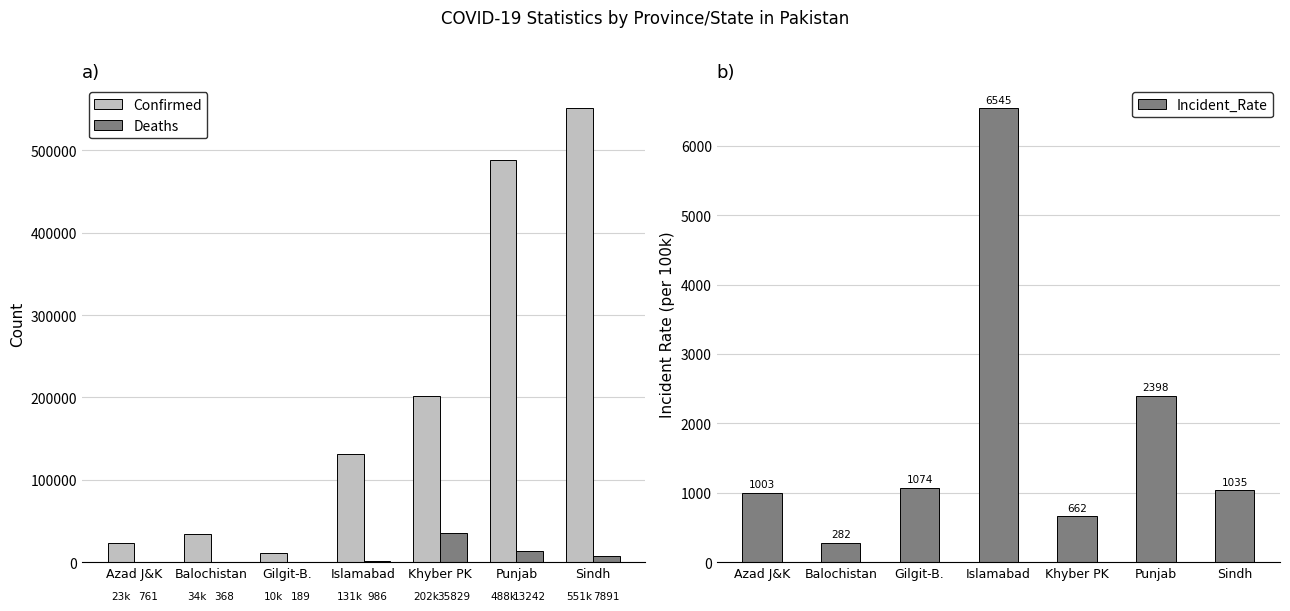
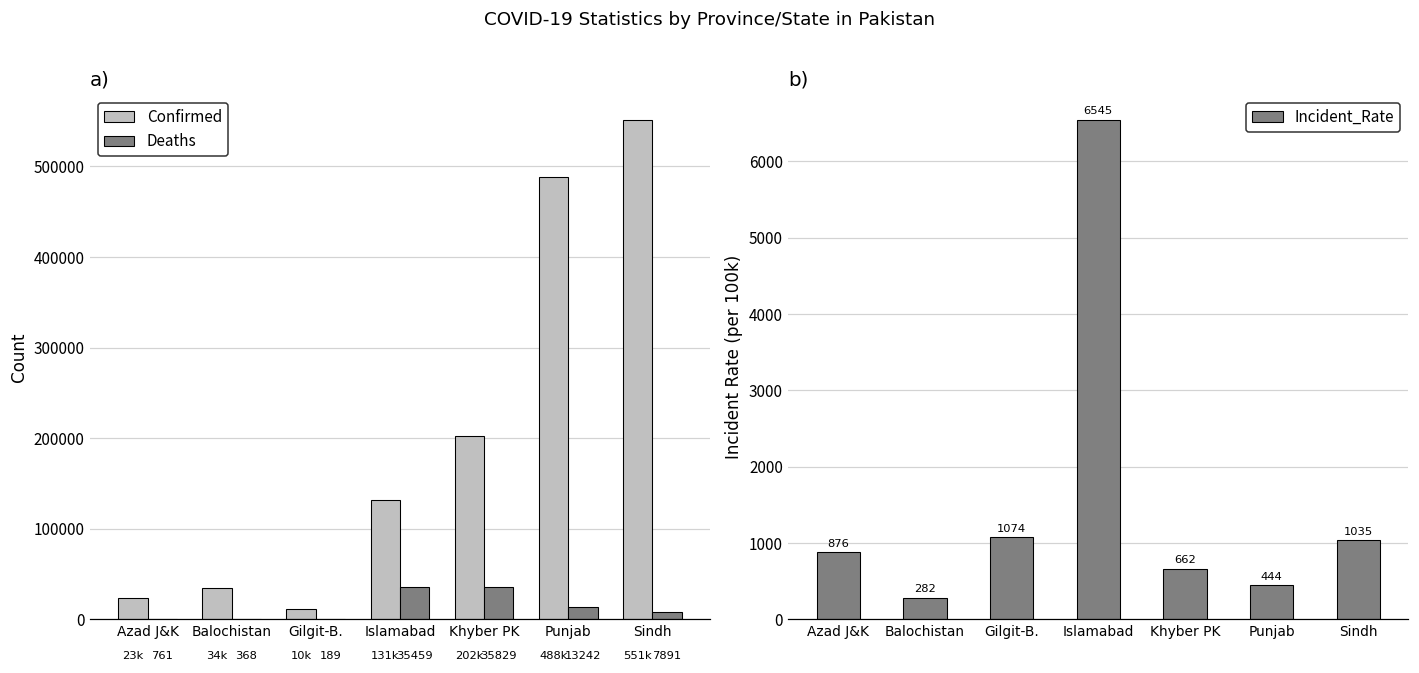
  {
    "a)": {
      "Confirmed": {
        "Azad J&K": 20000,
        "Balochistan": 30000,
        "Gilgit-B.": 10000,
        "Islamabad": 130000,
        "Khyber PK": 200000,
        "Punjab": 490000,
        "Sindh": 550000
      },
      "Deaths": {
-       "Islamabad": 986
+       "Islamabad": 35459
      }
    },
    "b)": {
-     "Azad J&K": 1003,
+     "Azad J&K": 876,
      "Balochistan": 282,
      "Gilgit-B.": 1074,
      "Islamabad": 6545,
      "Khyber PK": 662,
-     "Punjab": 2398,
+     "Punjab": 444,
      "Sindh": 1035
    }
  }
